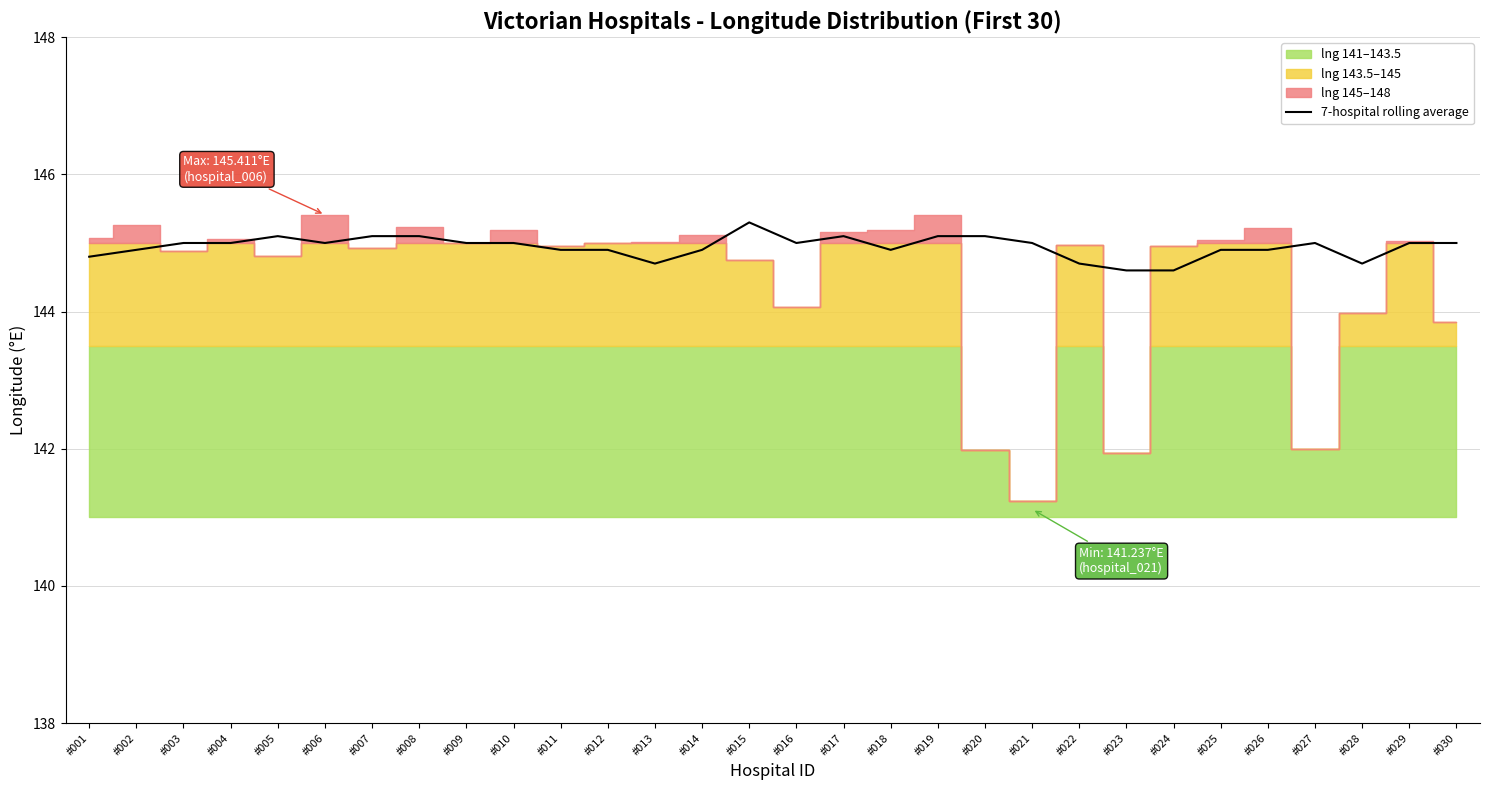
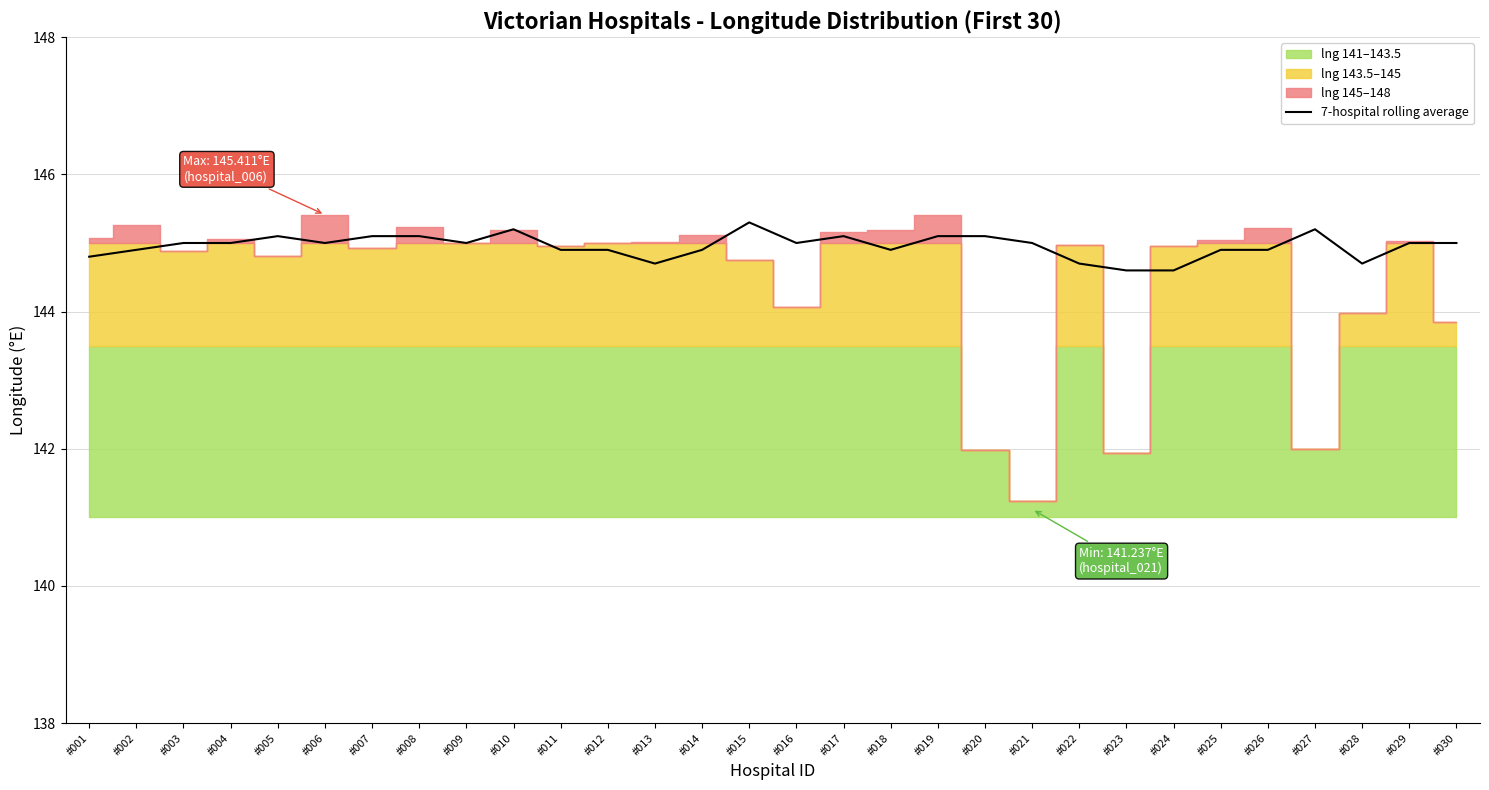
  {
    "7-hospital rolling average": {
      "#001": 144.8,
      "#002": 144.9,
      "#003": 145.0,
      "#004": 145.0,
      "#005": 145.1,
      "#006": 145.0,
      "#007": 145.1,
      "#008": 145.1,
      "#009": 145.0,
-     "#010": 145.0,
+     "#010": 145.2,
      "#011": 144.9,
      "#012": 144.9,
      "#013": 144.7,
      "#014": 144.9,
      "#015": 145.3,
      "#016": 145.0,
      "#017": 145.1,
      "#018": 144.9,
      "#019": 145.1,
      "#020": 145.1,
      "#021": 145.0,
      "#022": 144.7,
      "#023": 144.6,
      "#024": 144.6,
      "#025": 144.9,
      "#026": 144.9,
-     "#027": 145.0,
+     "#027": 145.2,
      "#028": 144.7,
      "#029": 145.0,
      "#030": 145.0
    }
  }
